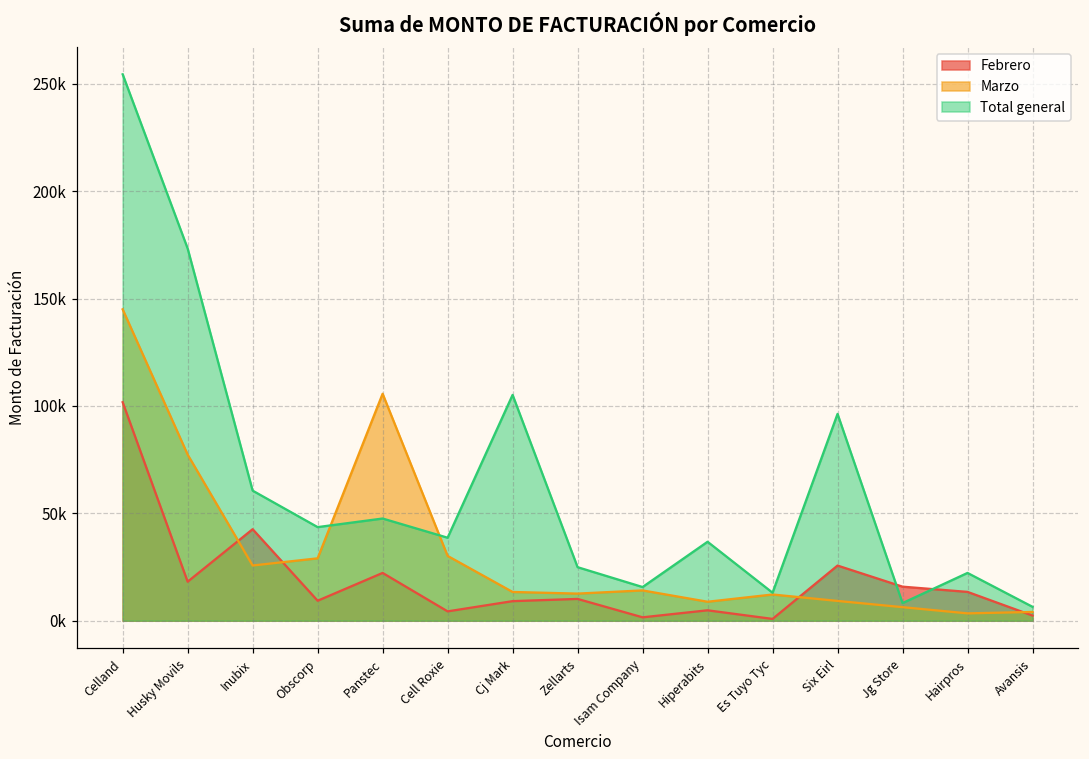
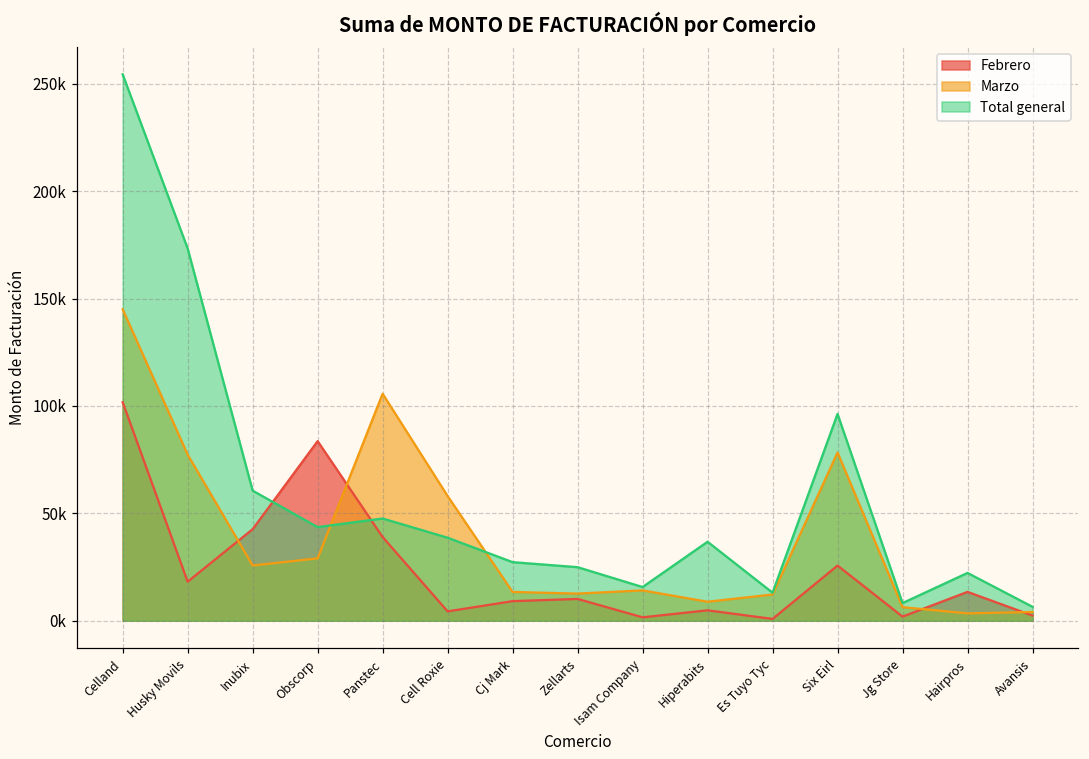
  {
    "Febrero": {
      "Celland": 102000,
      "Husky Movils": 18000,
      "Inubix": 43000,
-     "Obscorp": 9000,
-     "Panstec": 22000,
+     "Obscorp": 84000,
+     "Panstec": 39000,
      "Cell Roxie": 4000,
      "Cj Mark": 9000,
      "Zellarts": 10000,
      "Isam Company": 2000,
      "Hiperabits": 5000,
      "Es Tuyo Tyc": 1000,
      "Six Eirl": 26000,
-     "Jg Store": 16000,
+     "Jg Store": 2000,
      "Hairpros": 13000,
      "Avansis": 2000
    },
    "Marzo": {
      "Celland": 145000,
      "Husky Movils": 77000,
      "Inubix": 26000,
      "Obscorp": 29000,
      "Panstec": 106000,
-     "Cell Roxie": 30000,
+     "Cell Roxie": 58000,
      "Cj Mark": 13000,
      "Zellarts": 13000,
      "Isam Company": 14000,
      "Hiperabits": 9000,
-     "Six Eirl": 9000,
+     "Six Eirl": 78000,
      "Jg Store": 6000,
      "Hairpros": 3000,
      "Avansis": 4000
    },
    "Total general": {
      "Celland": 254000,
      "Husky Movils": 173000,
      "Inubix": 61000,
      "Obscorp": 44000,
      "Panstec": 48000,
      "Cell Roxie": 39000,
-     "Cj Mark": 105000,
+     "Cj Mark": 27000,
      "Zellarts": 25000,
      "Isam Company": 16000,
      "Hiperabits": 37000,
      "Six Eirl": 96000,
      "Jg Store": 8000,
      "Hairpros": 22000,
      "Avansis": 6000
    }
  }
